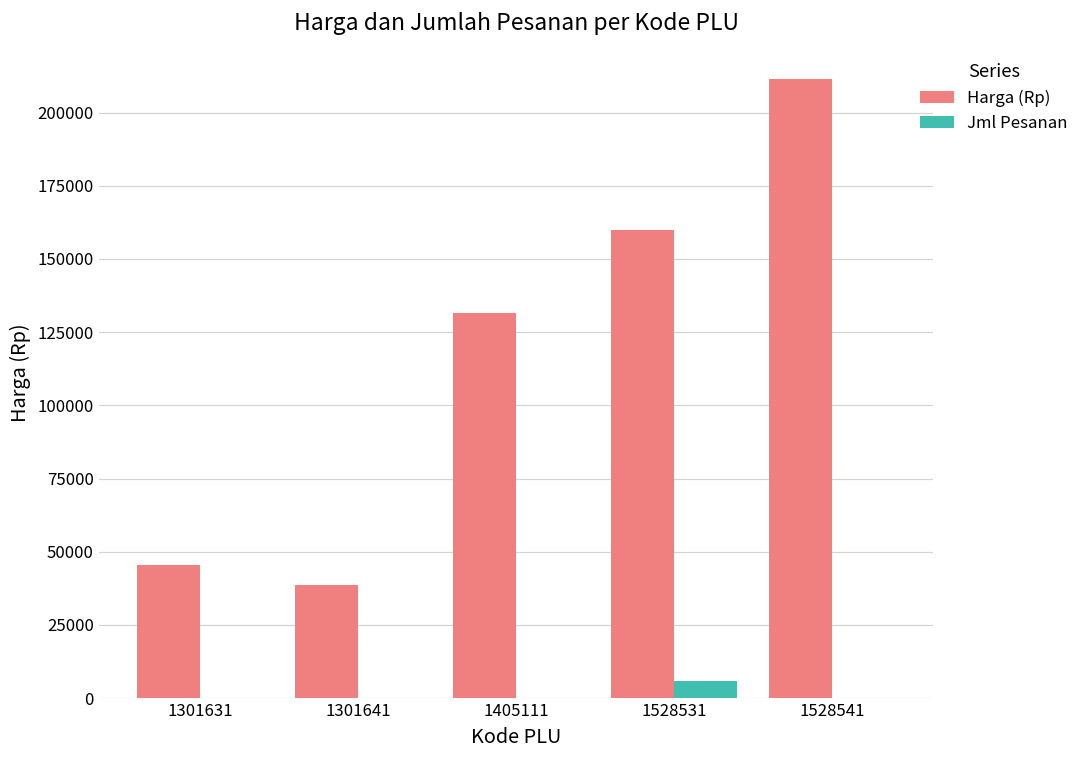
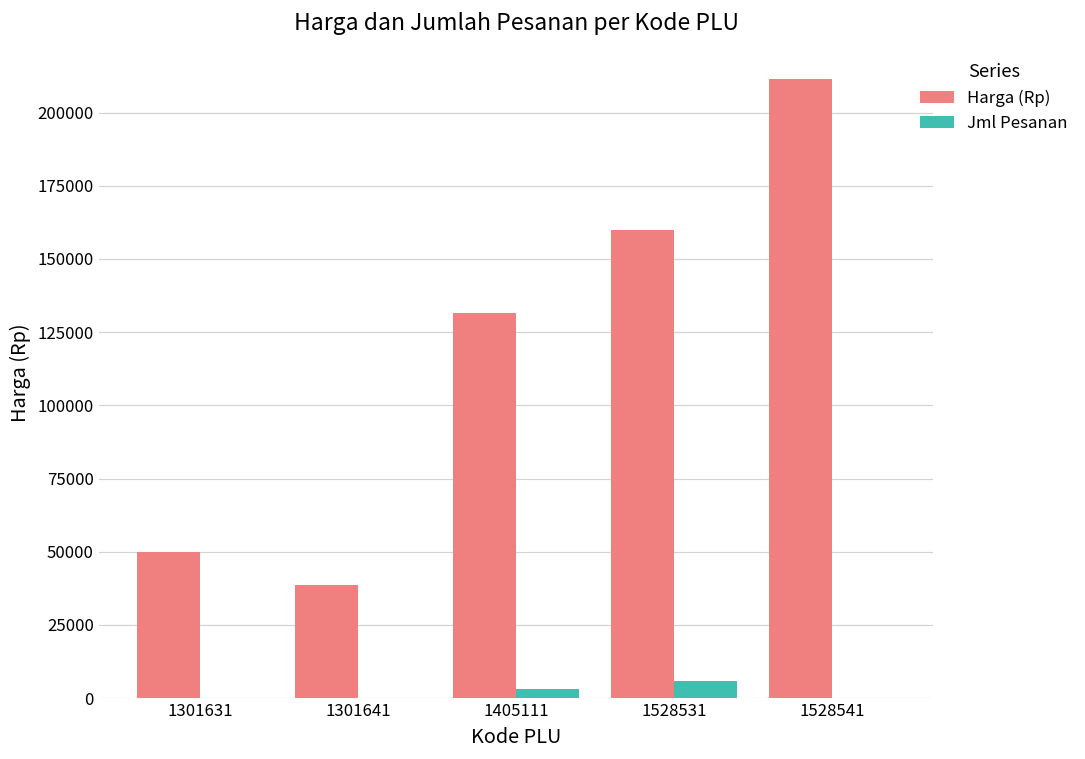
  {
    "Harga (Rp)": {
-     "1301631": 46000,
+     "1301631": 50000,
      "1301641": 39000,
      "1405111": 131000,
      "1528531": 160000,
      "1528541": 212000
    },
    "Jml Pesanan": {
-     "1405111": 0,
+     "1405111": 3000,
      "1528531": 6000
    }
  }
